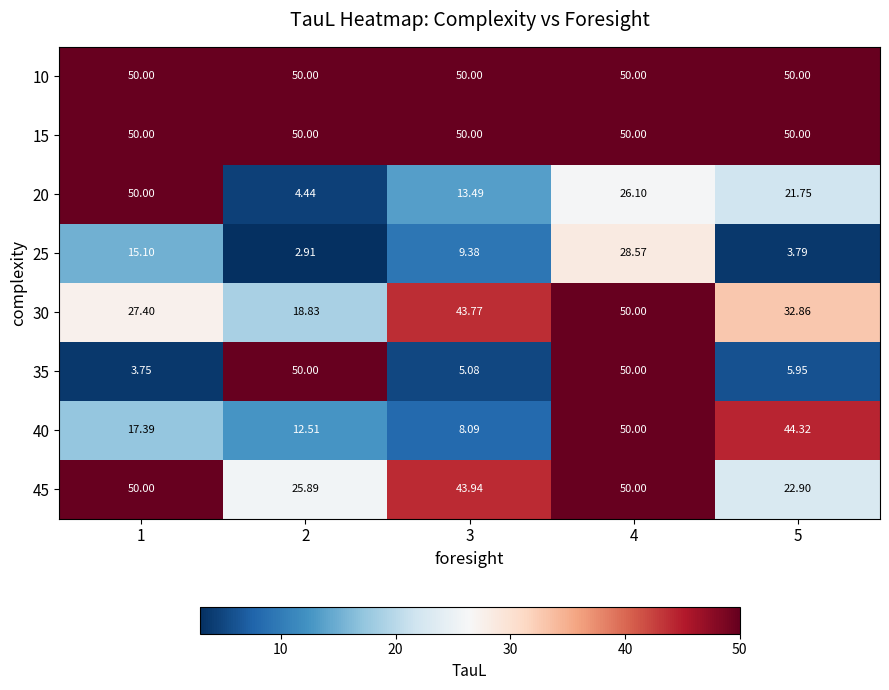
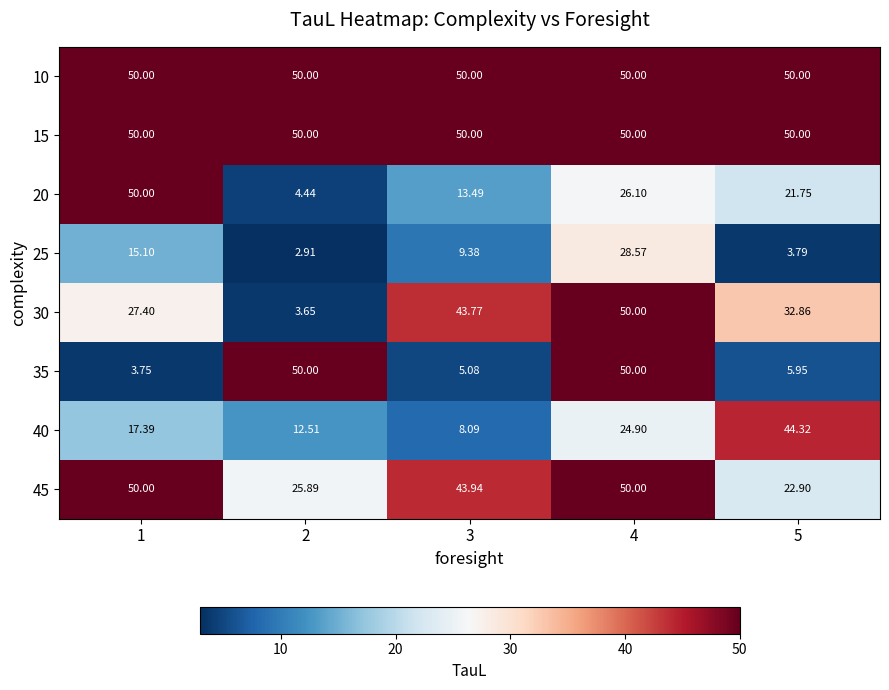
  {
    "10": {
      "1": 50.00,
      "2": 50.00,
      "3": 50.00,
      "4": 50.00,
      "5": 50.00
    },
    "15": {
      "1": 50.00,
      "2": 50.00,
      "3": 50.00,
      "4": 50.00,
      "5": 50.00
    },
    "20": {
      "1": 50.00,
      "2": 4.44,
      "3": 13.49,
      "4": 26.10,
      "5": 21.75
    },
    "25": {
      "1": 15.10,
      "2": 2.91,
      "3": 9.38,
      "4": 28.57,
      "5": 3.79
    },
    "30": {
      "1": 27.40,
-     "2": 18.83,
+     "2": 3.65,
      "3": 43.77,
      "4": 50.00,
      "5": 32.86
    },
    "35": {
      "1": 3.75,
      "2": 50.00,
      "3": 5.08,
      "4": 50.00,
      "5": 5.95
    },
    "40": {
      "1": 17.39,
      "2": 12.51,
      "3": 8.09,
-     "4": 50.00,
+     "4": 24.90,
      "5": 44.32
    },
    "45": {
      "1": 50.00,
      "2": 25.89,
      "3": 43.94,
      "4": 50.00,
      "5": 22.90
    }
  }
